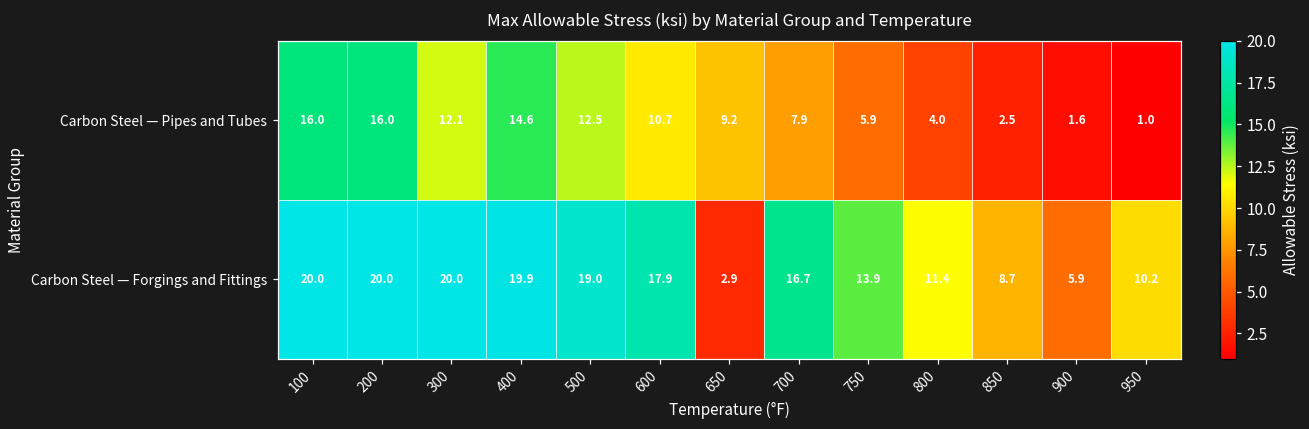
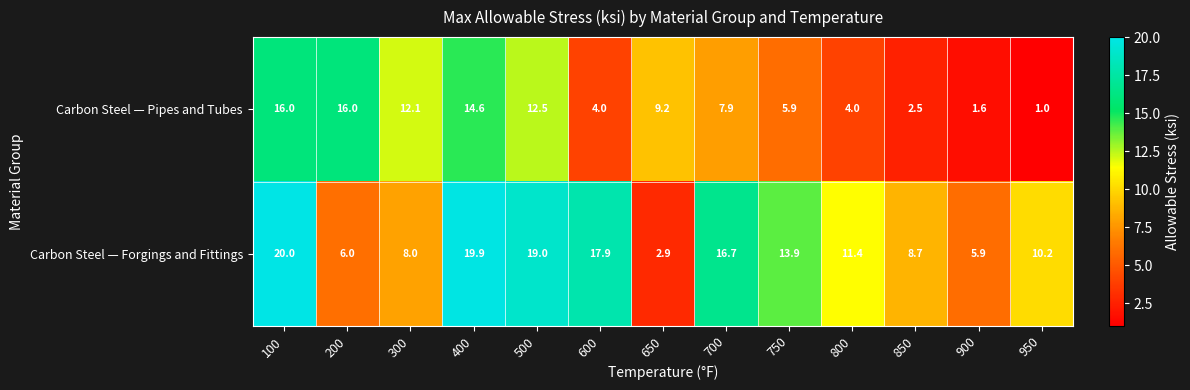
  {
    "Carbon Steel — Pipes and Tubes": {
      "100": 16.0,
      "200": 16.0,
      "300": 12.1,
      "400": 14.6,
      "500": 12.5,
-     "600": 10.7,
+     "600": 4.0,
      "650": 9.2,
      "700": 7.9,
      "750": 5.9,
      "800": 4.0,
      "850": 2.5,
      "900": 1.6,
      "950": 1.0
    },
    "Carbon Steel — Forgings and Fittings": {
      "100": 20.0,
-     "200": 20.0,
-     "300": 20.0,
+     "200": 6.0,
+     "300": 8.0,
      "400": 19.9,
      "500": 19.0,
      "600": 17.9,
      "650": 2.9,
      "700": 16.7,
      "750": 13.9,
      "800": 11.4,
      "850": 8.7,
      "900": 5.9,
      "950": 10.2
    }
  }
